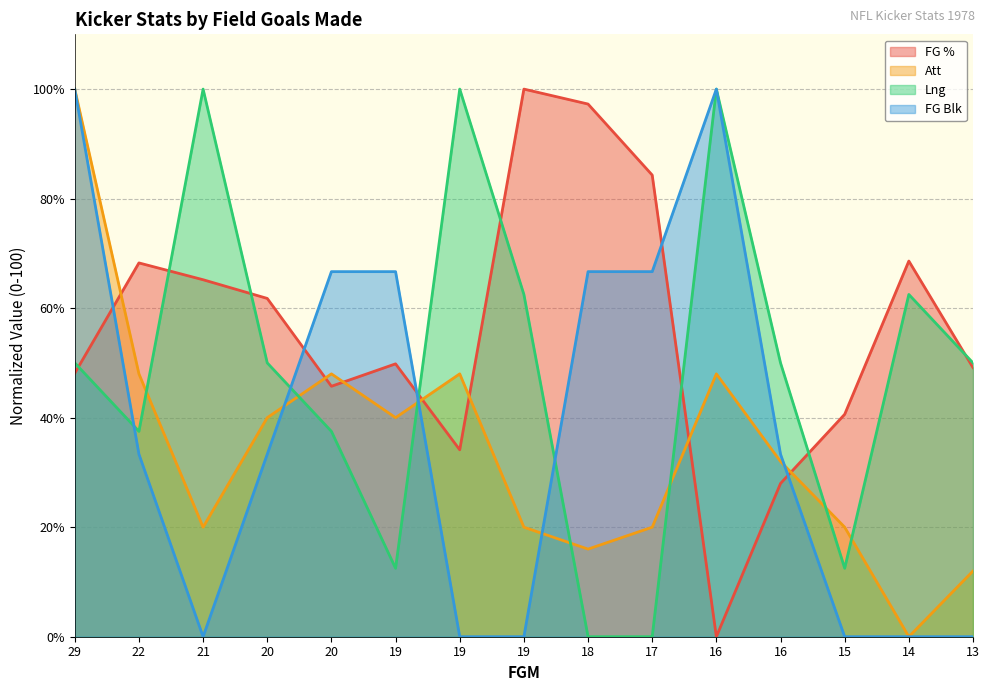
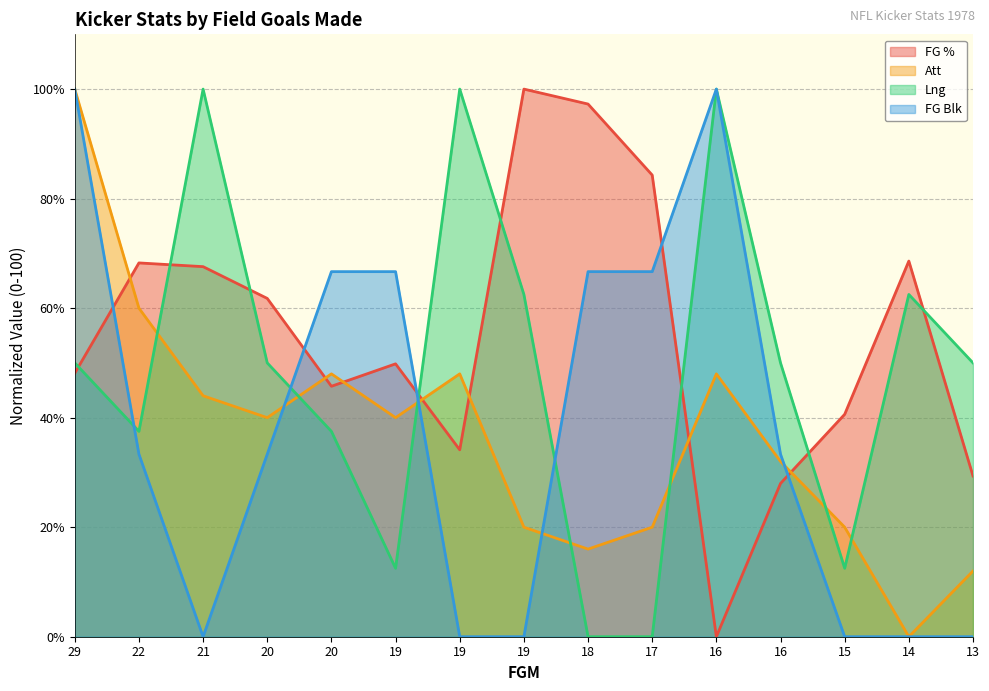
  {
    "FG %": {
      "29": "48%",
      "22": "68%",
-     "21": "65%",
+     "21": "68%",
      "18": "97%",
      "17": "84%",
      "15": "41%",
      "14": "69%",
-     "13": "49%"
+     "13": "29%"
    },
    "Att": {
-     "22": "48%",
-     "21": "20%",
+     "22": "60%",
+     "21": "44%",
      "18": "16%",
      "17": "20%",
      "15": "20%",
      "13": "12%"
    },
    "Lng": {
      "29": "50%",
      "22": "38%",
      "21": "100%",
      "18": "0%",
      "17": "0%",
      "15": "13%",
      "14": "63%",
      "13": "50%"
    },
    "FG Blk": {
      "22": "33%",
      "21": "0%",
      "18": "67%",
      "17": "67%",
      "15": "0%",
      "13": "0%"
    }
  }
